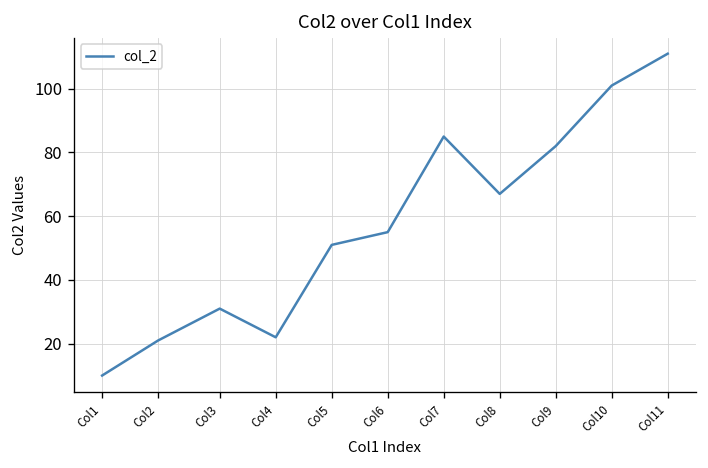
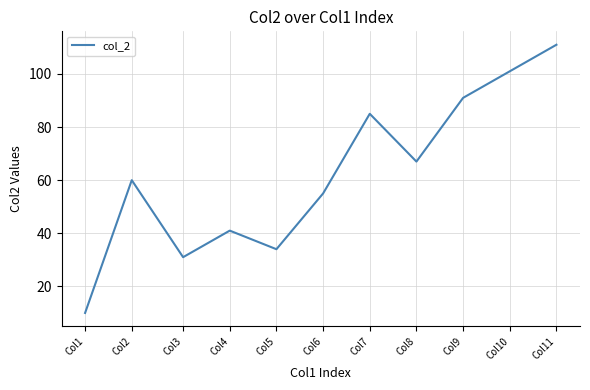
  {
    "Col1": 10,
-   "Col2": 21,
+   "Col2": 60,
    "Col3": 31,
-   "Col4": 22,
-   "Col5": 51,
+   "Col4": 41,
+   "Col5": 34,
    "Col6": 55,
    "Col7": 85,
    "Col8": 67,
-   "Col9": 82,
+   "Col9": 91,
    "Col10": 101,
    "Col11": 111
  }
